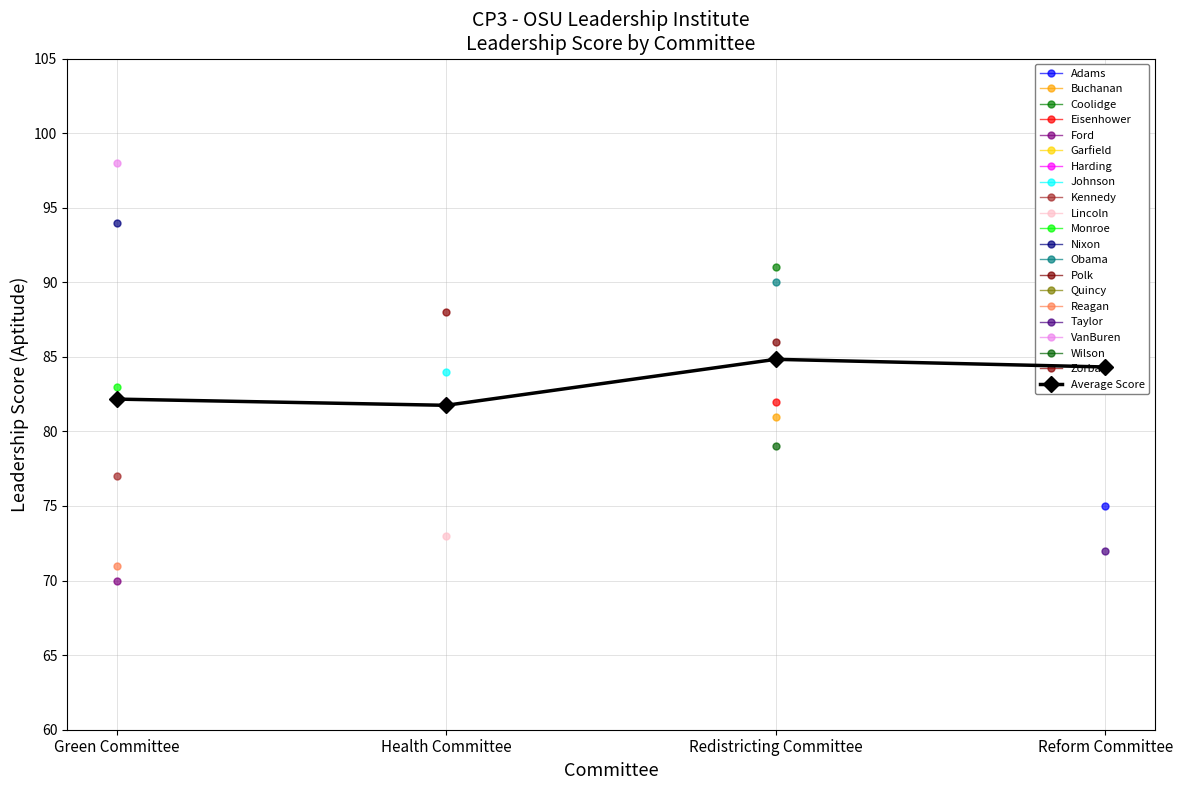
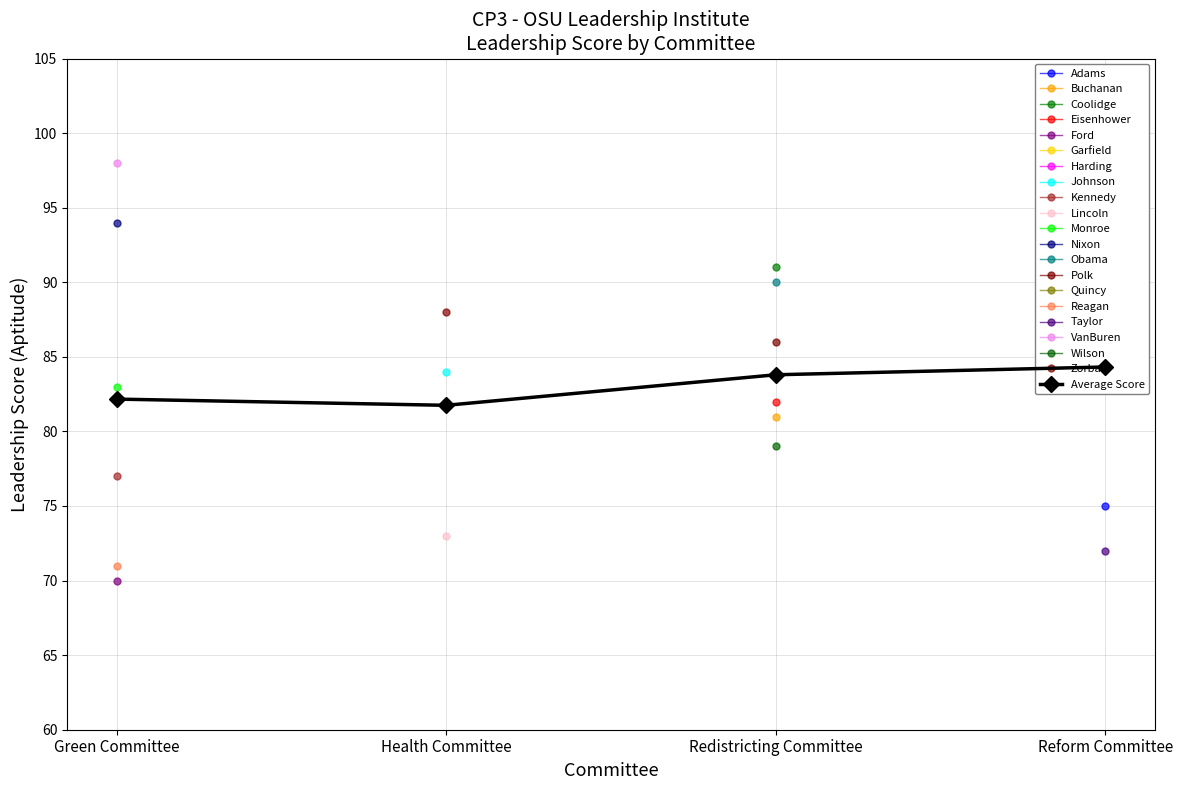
  {
    "Adams": {
      "Reform Committee": 75.0
    },
    "Eisenhower": {
      "Redistricting Committee": 82.0
    },
    "Harding": {
      "Health Committee": 82.0
    },
    "Johnson": {
      "Health Committee": 84.0
    },
    "Kennedy": {
      "Green Committee": 77.0
    },
    "Lincoln": {
      "Health Committee": 73.0
    },
    "Monroe": {
      "Green Committee": 83.0
    },
    "Nixon": {
      "Green Committee": 94.0
    },
    "Obama": {
      "Redistricting Committee": 90.0
    },
    "Reagan": {
      "Green Committee": 71.0
    },
    "VanBuren": {
      "Green Committee": 98.0
    },
    "Average Score": {
      "Green Committee": 82.2,
      "Health Committee": 81.8,
-     "Redistricting Committee": 84.8
+     "Redistricting Committee": 83.8
    }
  }
